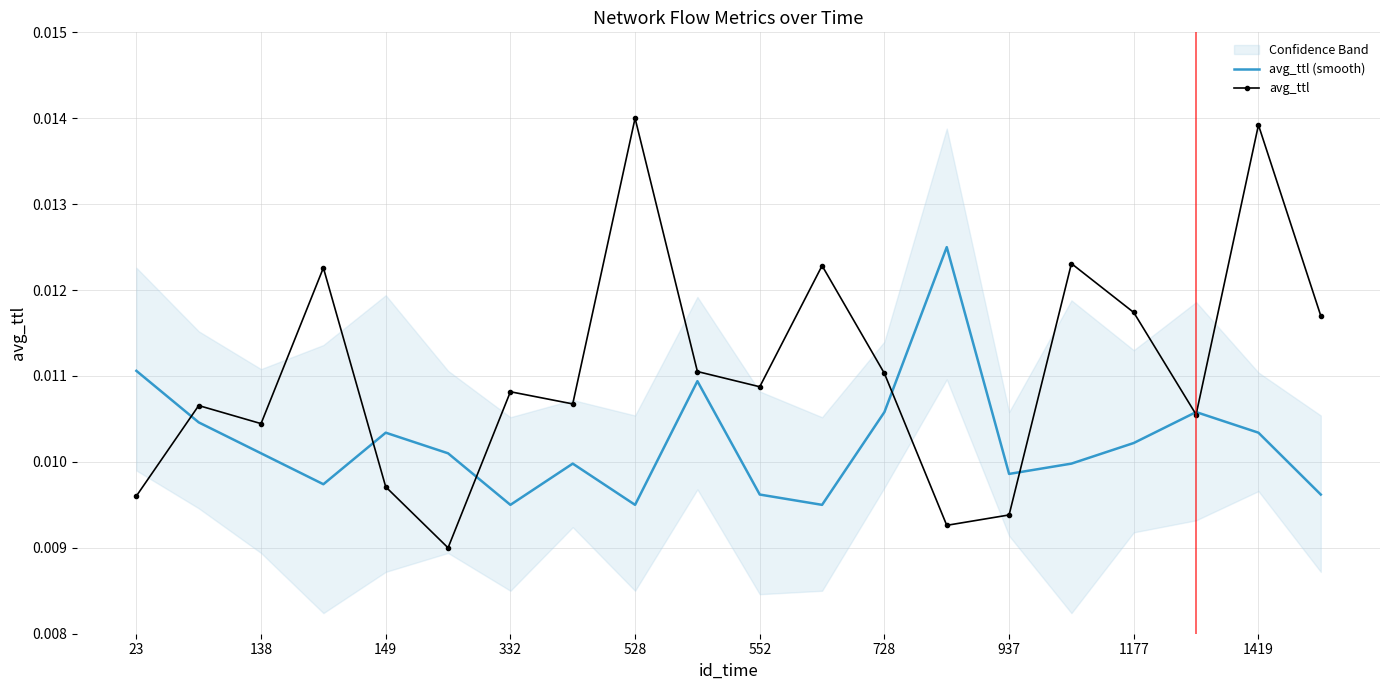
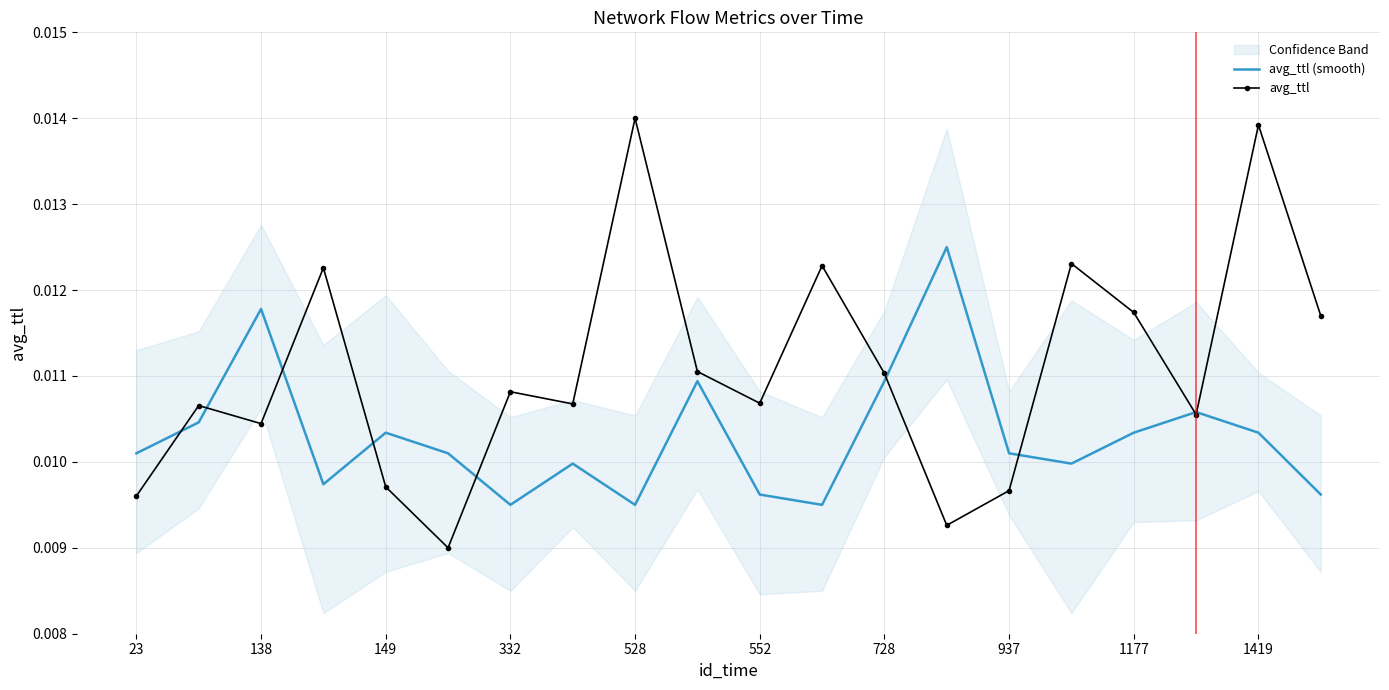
  {
    "avg_ttl (smooth)": {
-     "23": 0.0111,
-     "138": 0.0101,
+     "23": 0.0101,
+     "138": 0.0118,
      "149": 0.0103,
      "332": 0.0095,
      "528": 0.0095,
      "552": 0.0096,
-     "728": 0.0106,
-     "937": 0.0099,
-     "1177": 0.0102,
+     "728": 0.0109,
+     "937": 0.0101,
+     "1177": 0.0103,
      "1419": 0.0103
    },
    "avg_ttl": {
      "23": 0.0096,
      "138": 0.0104,
      "149": 0.0097,
      "332": 0.0108,
      "528": 0.0140,
-     "552": 0.0109,
+     "552": 0.0107,
      "728": 0.0110,
-     "937": 0.0094,
+     "937": 0.0097,
      "1177": 0.0117,
      "1419": 0.0139
    }
  }
